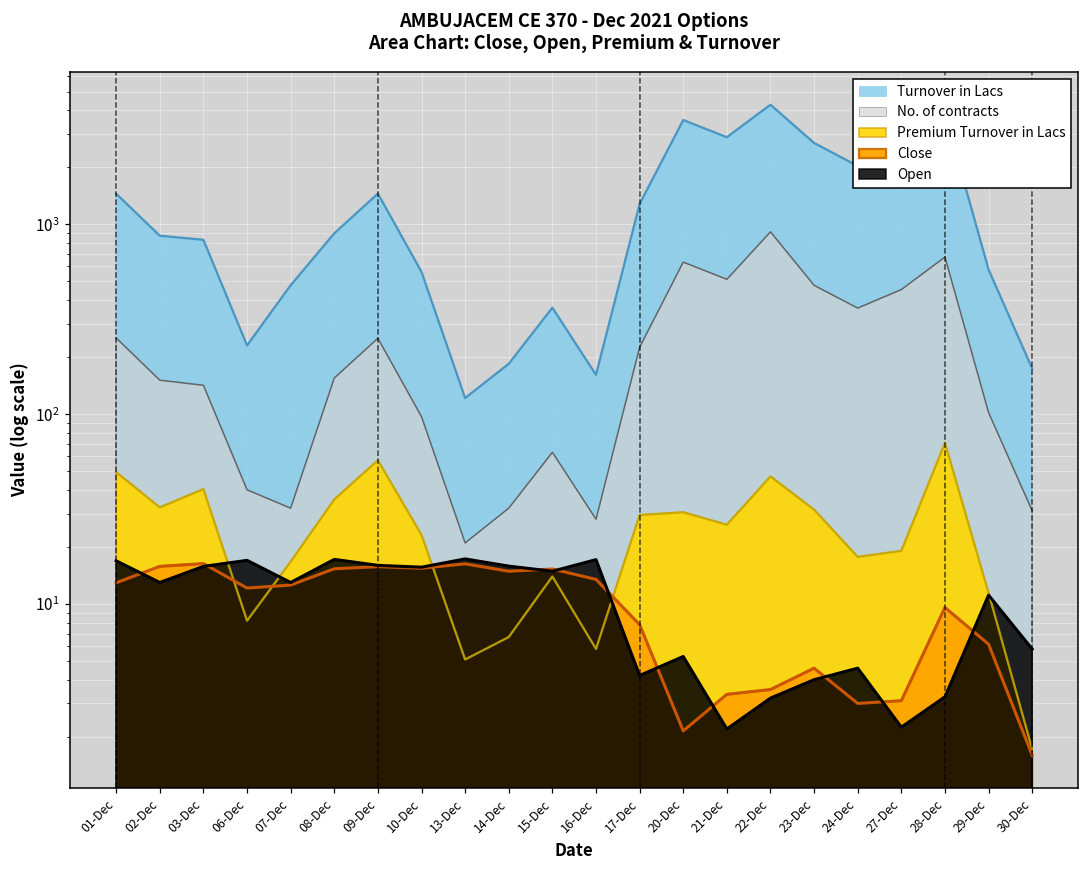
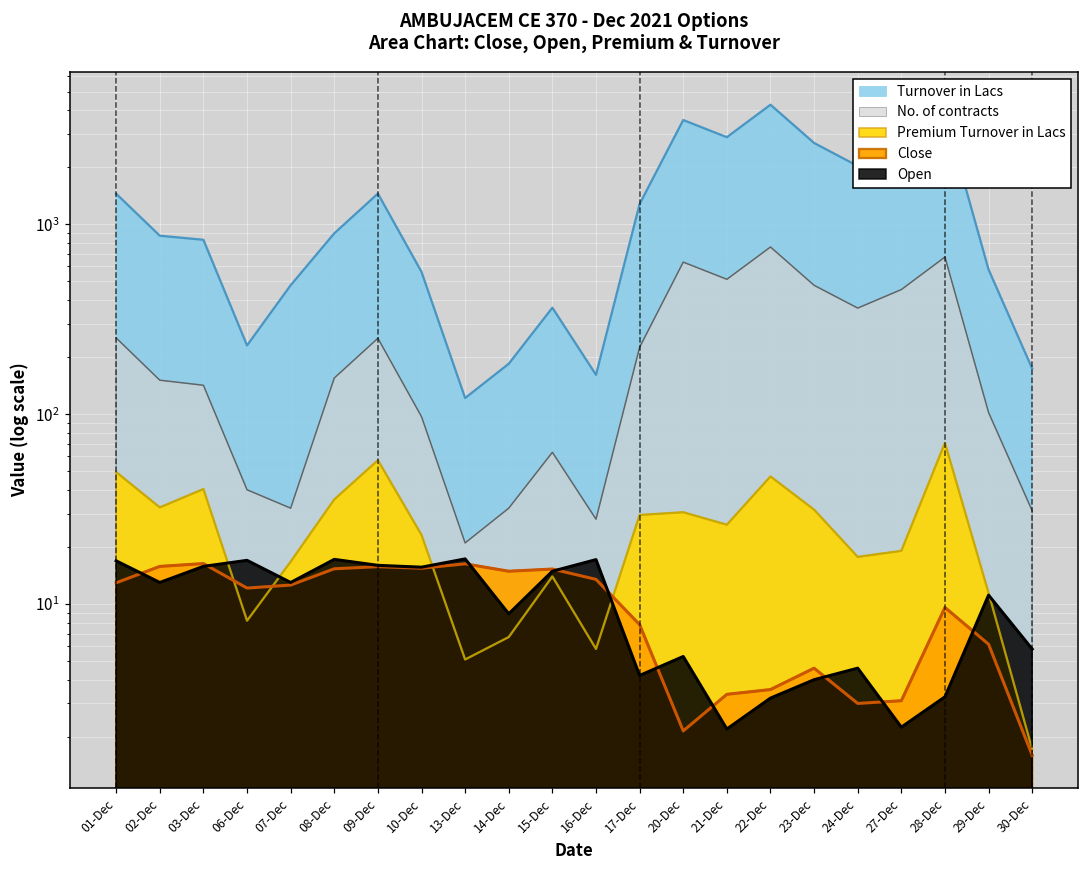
  {
    "Turnover in Lacs": {
      "01-Dec": 1400,
      "02-Dec": 900,
      "03-Dec": 800,
      "06-Dec": 230,
      "07-Dec": 480,
      "08-Dec": 900,
      "09-Dec": 1500,
      "10-Dec": 560,
      "13-Dec": 120,
      "14-Dec": 180,
      "15-Dec": 360,
      "16-Dec": 160,
      "17-Dec": 1300,
      "20-Dec": 3500,
      "21-Dec": 2900,
      "22-Dec": 4300,
      "23-Dec": 2700,
      "29-Dec": 580,
      "30-Dec": 170
    },
    "No. of contracts": {
      "01-Dec": 250,
      "02-Dec": 150,
      "03-Dec": 140,
      "06-Dec": 40,
      "07-Dec": 32,
      "08-Dec": 160,
      "09-Dec": 250,
      "10-Dec": 100,
      "13-Dec": 21,
      "14-Dec": 32,
      "15-Dec": 63,
      "16-Dec": 28,
      "17-Dec": 230,
      "20-Dec": 630,
      "21-Dec": 510,
-     "22-Dec": 900,
+     "22-Dec": 800,
      "23-Dec": 480,
      "24-Dec": 360,
      "27-Dec": 450,
      "28-Dec": 670,
      "29-Dec": 100,
      "30-Dec": 31
    },
    "Open": {
      "01-Dec": 17,
      "02-Dec": 13,
      "03-Dec": 16,
      "06-Dec": 17,
      "08-Dec": 17,
      "13-Dec": 17,
-     "14-Dec": 16,
+     "14-Dec": 9,
      "16-Dec": 17,
      "17-Dec": 4.2,
      "20-Dec": 5.3,
      "21-Dec": 2.2,
      "22-Dec": 3.2,
      "23-Dec": 4,
      "24-Dec": 4.6,
      "27-Dec": 2.3,
      "28-Dec": 3.3,
      "30-Dec": 5.8
    }
  }
